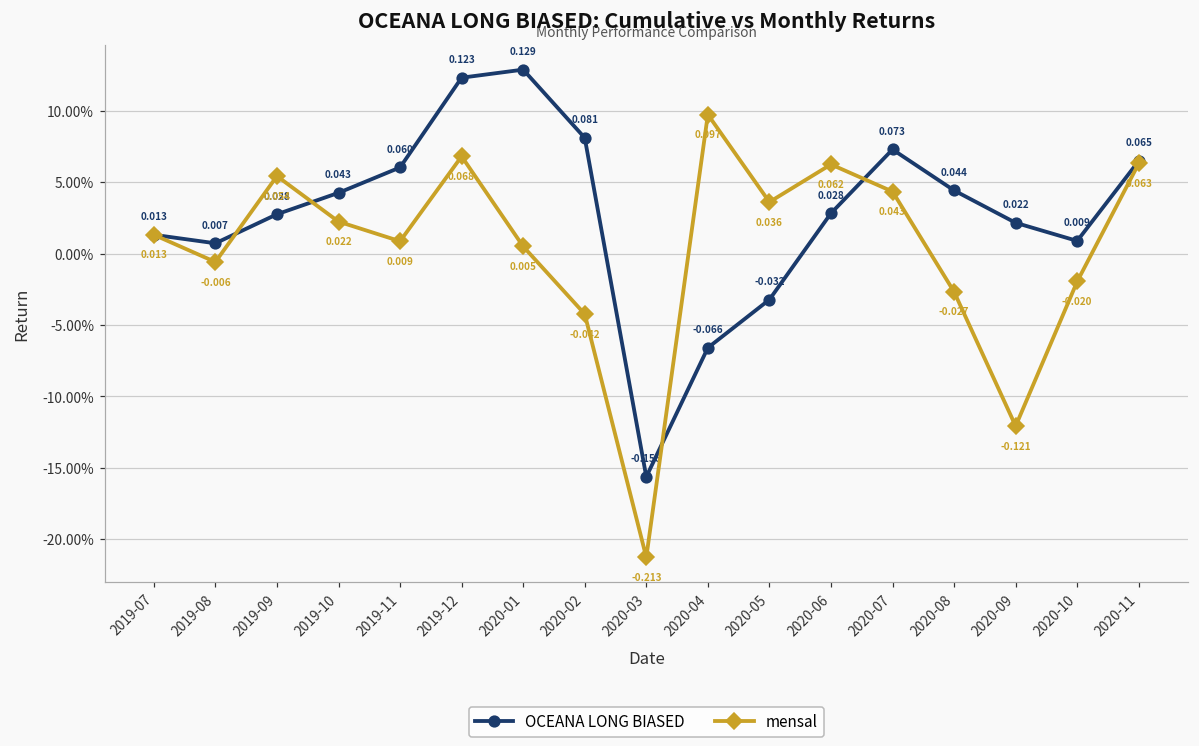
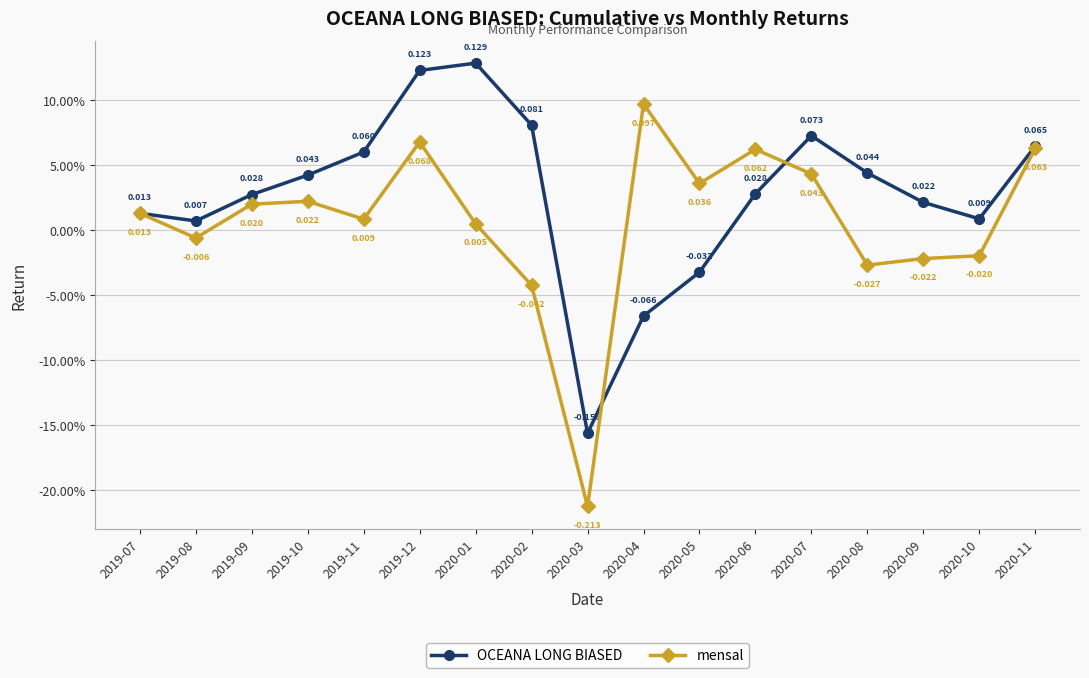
  {
    "OCEANA LONG BIASED": {
      "2019-08": 0.007,
      "2019-10": 0.043,
      "2019-11": 0.060,
      "2019-12": 0.123,
      "2020-01": 0.129,
      "2020-02": 0.081,
      "2020-03": -0.156,
      "2020-04": -0.066,
      "2020-05": -0.032,
      "2020-06": 0.028,
      "2020-07": 0.073,
      "2020-08": 0.044,
      "2020-09": 0.022,
      "2020-10": 0.009
    },
    "mensal": {
      "2019-08": -0.006,
-     "2019-09": 0.054,
+     "2019-09": 0.020,
      "2019-10": 0.022,
      "2019-11": 0.009,
      "2019-12": 0.068,
      "2020-01": 0.005,
      "2020-02": -0.042,
      "2020-03": -0.213,
      "2020-04": 0.097,
      "2020-05": 0.036,
      "2020-06": 0.062,
      "2020-07": 0.043,
      "2020-08": -0.027,
-     "2020-09": -0.121,
+     "2020-09": -0.022,
      "2020-10": -0.020
    }
  }
